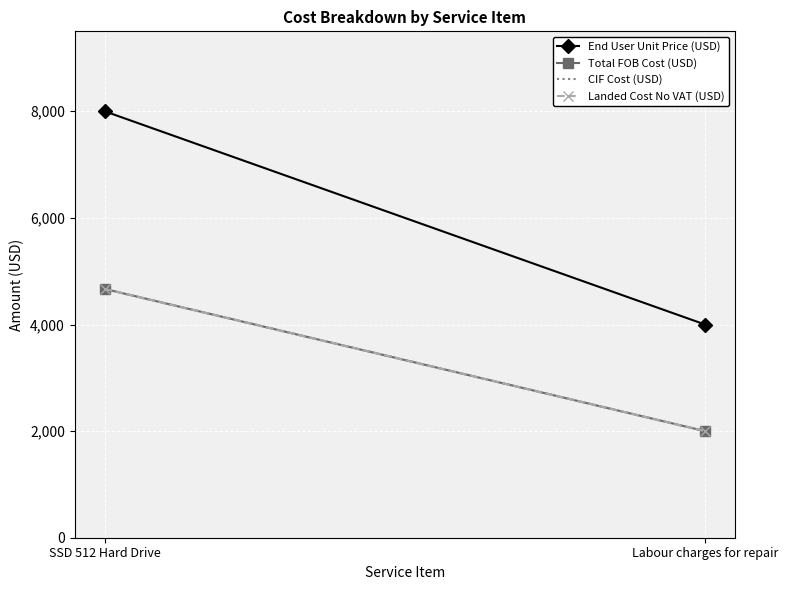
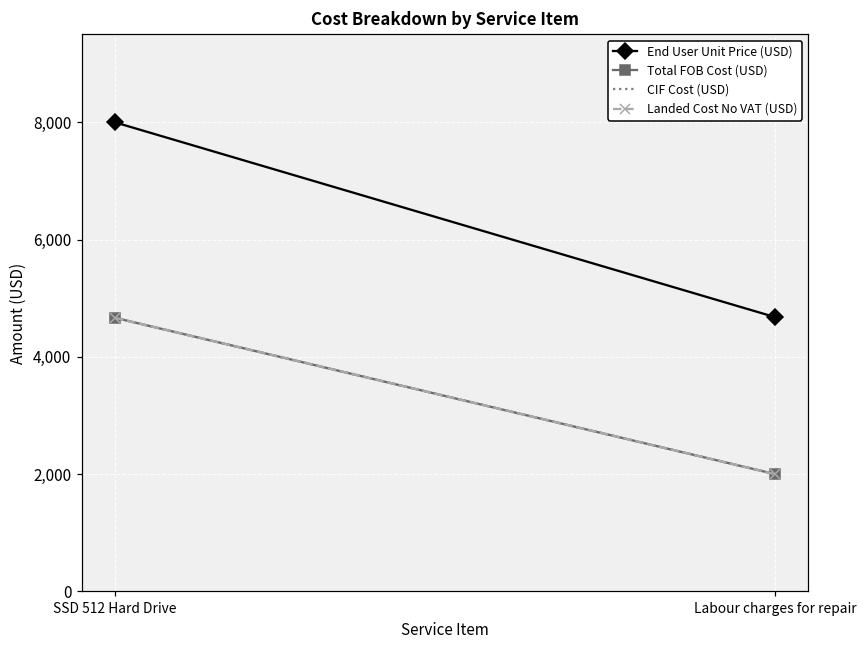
  {
    "End User Unit Price (USD)": {
      "SSD 512 Hard Drive": "8,000",
-     "Labour charges for repair": "4,000"
+     "Labour charges for repair": "4,700"
    },
    "Landed Cost No VAT (USD)": {
      "SSD 512 Hard Drive": "4,700",
      "Labour charges for repair": "2,000"
    }
  }
